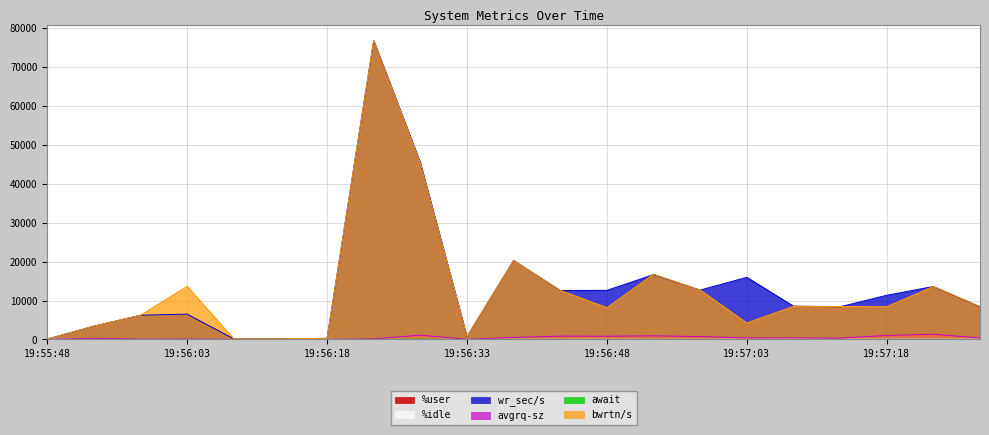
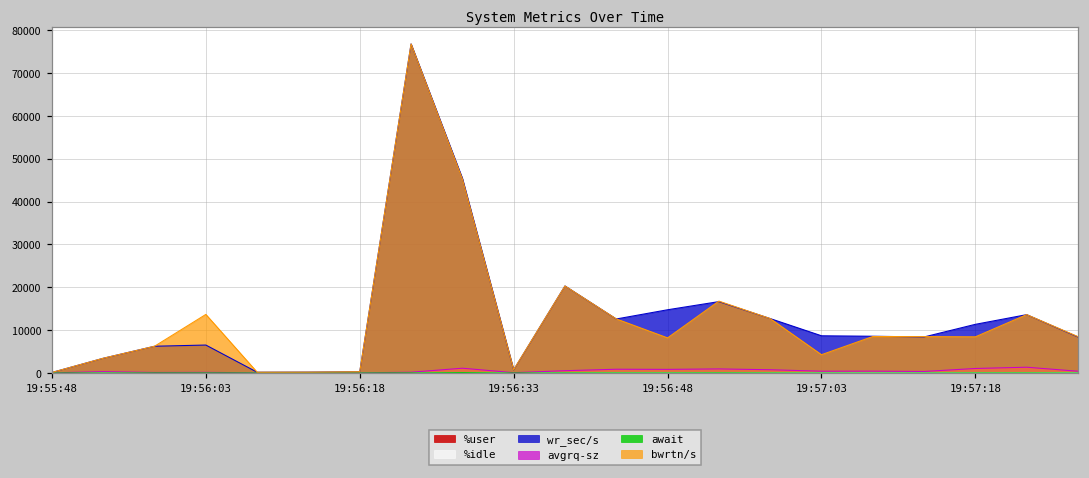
  {
    "wr_sec/s": {
      "19:56:03": 7000,
-     "19:56:48": 13000,
-     "19:57:03": 16000,
+     "19:56:48": 15000,
+     "19:57:03": 9000,
      "19:57:18": 11000
    },
    "avgrq-sz": {
      "19:56:48": 1000,
      "19:57:18": 1000
    },
    "bwrtn/s": {
      "19:56:03": 14000,
      "19:56:48": 8000,
      "19:57:03": 4000,
      "19:57:18": 8000
    }
  }
